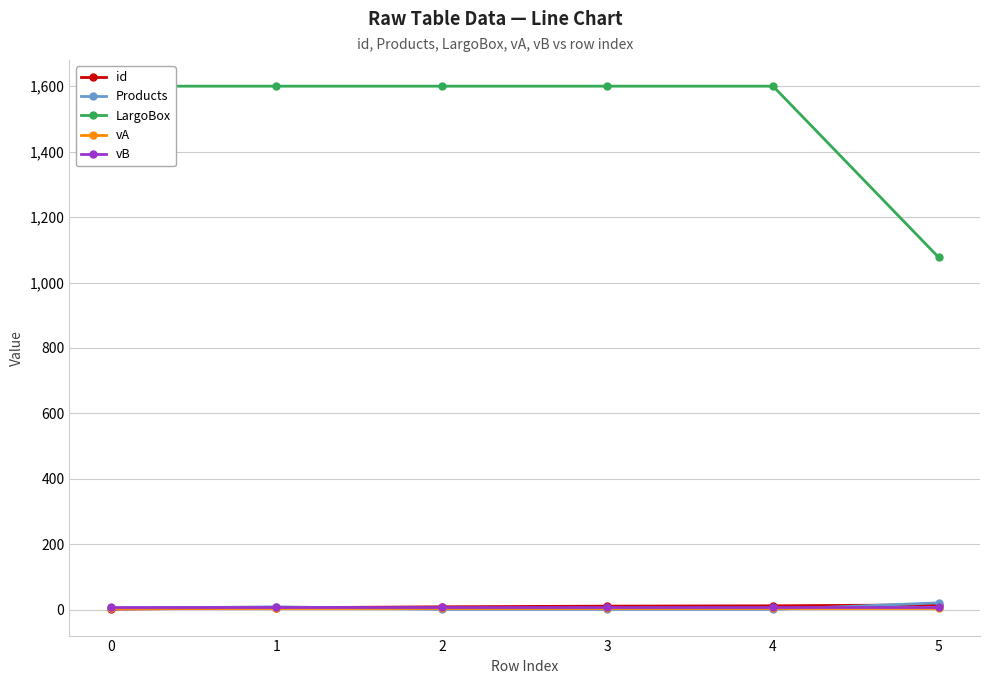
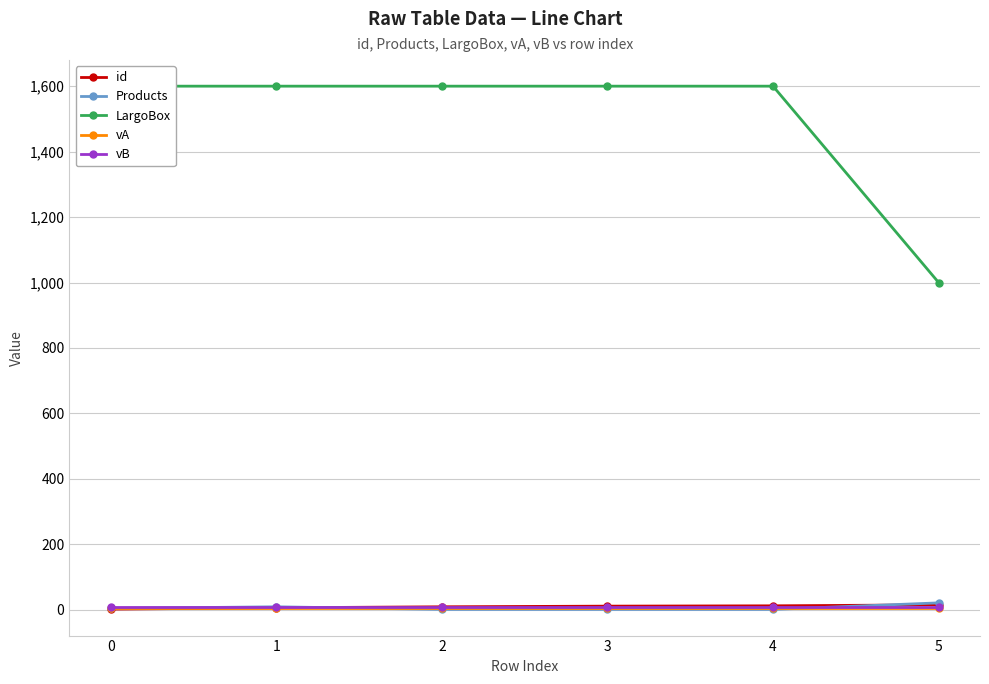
  {
    "LargoBox": {
      "1": "1,600",
      "2": "1,600",
      "3": "1,600",
      "4": "1,600",
-     "5": "1,080"
+     "5": "1,000"
    }
  }
